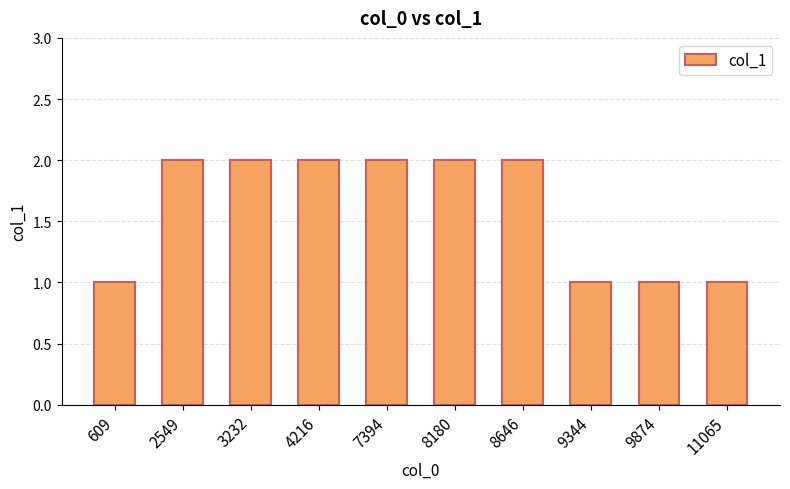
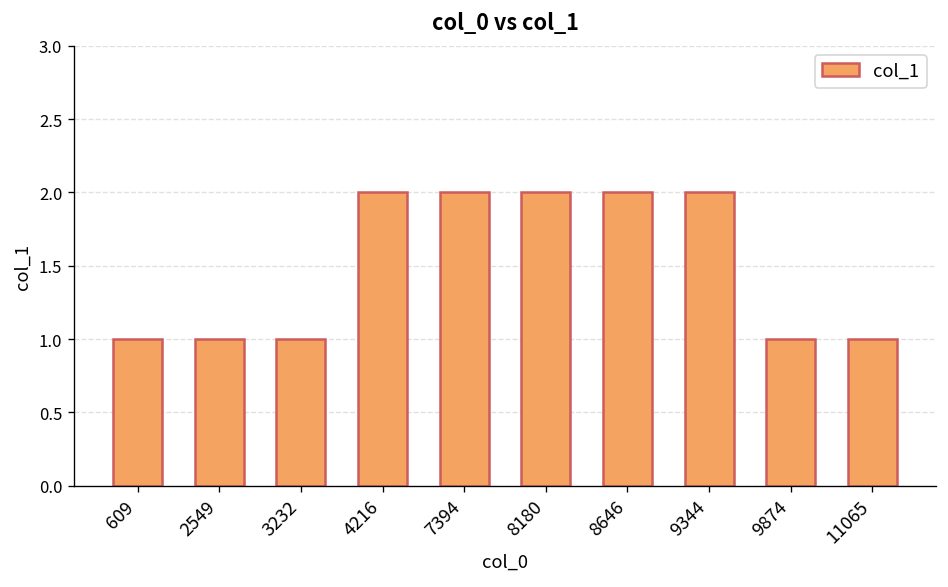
  {
    "609": 1,
-   "2549": 2,
-   "3232": 2,
+   "2549": 1,
+   "3232": 1,
    "4216": 2,
    "7394": 2,
    "8180": 2,
    "8646": 2,
-   "9344": 1,
+   "9344": 2,
    "9874": 1,
    "11065": 1
  }
